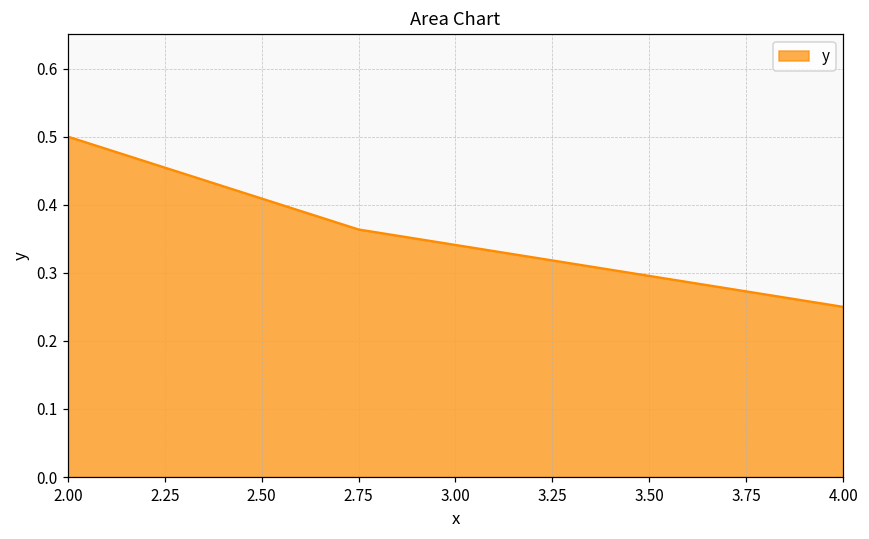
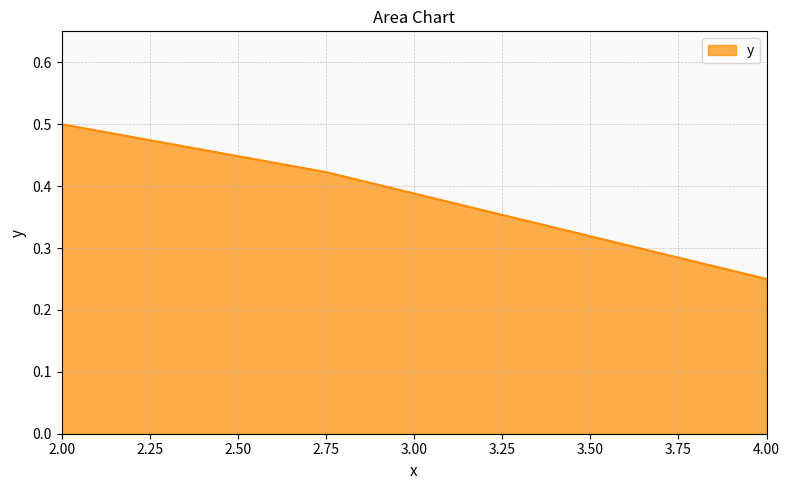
  {
    "2.00": 0.50,
-   "2.75": 0.36,
+   "2.75": 0.42,
    "4.00": 0.25
  }
